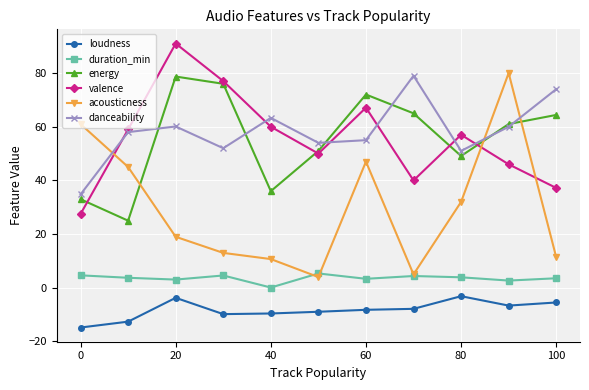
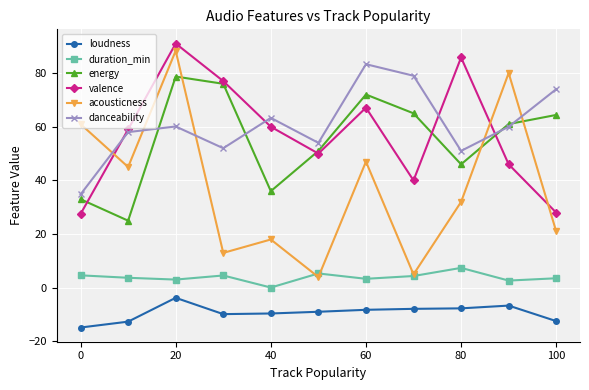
  {
    "loudness": {
      "0": -15,
      "20": -4,
      "40": -10,
      "60": -8,
-     "80": -3,
-     "100": -5
+     "80": -8,
+     "100": -12
    },
    "duration_min": {
      "0": 5,
      "20": 3,
      "40": 0,
      "60": 3,
-     "80": 4,
+     "80": 7,
      "100": 4
    },
    "energy": {
      "0": 33,
      "20": 79,
      "40": 36,
      "60": 72,
-     "80": 49,
+     "80": 46,
      "100": 64
    },
    "valence": {
      "0": 28,
      "20": 91,
      "40": 60,
      "60": 67,
-     "80": 57,
-     "100": 37
+     "80": 86,
+     "100": 28
    },
    "acousticness": {
-     "20": 19,
-     "40": 11,
+     "20": 88,
+     "40": 18,
      "60": 47,
      "80": 32,
-     "100": 11
+     "100": 21
    },
    "danceability": {
      "0": 35,
      "20": 60,
      "40": 63,
-     "60": 55,
+     "60": 83,
      "80": 51,
      "100": 74
    }
  }
